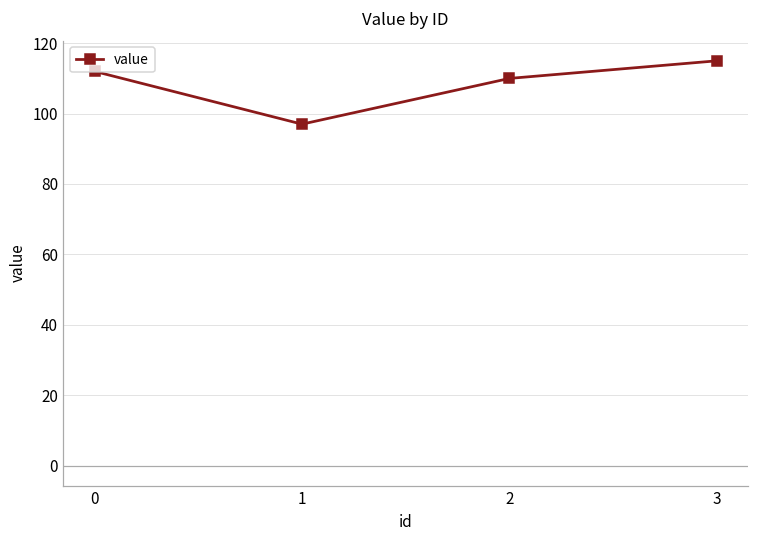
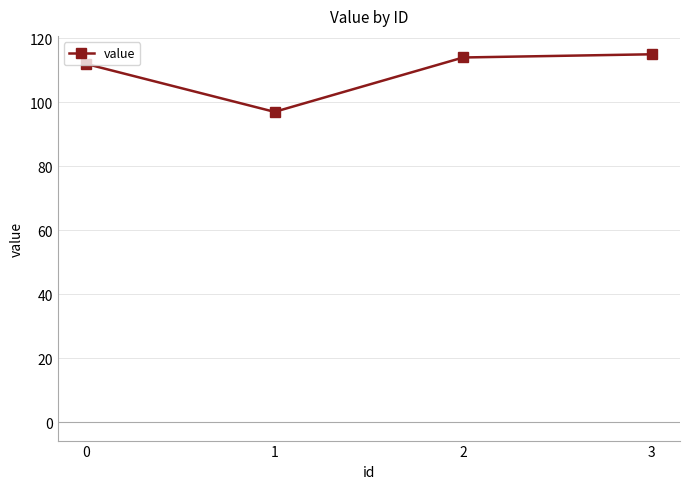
  {
    "1": 97,
-   "2": 110,
+   "2": 114,
    "3": 115
  }
